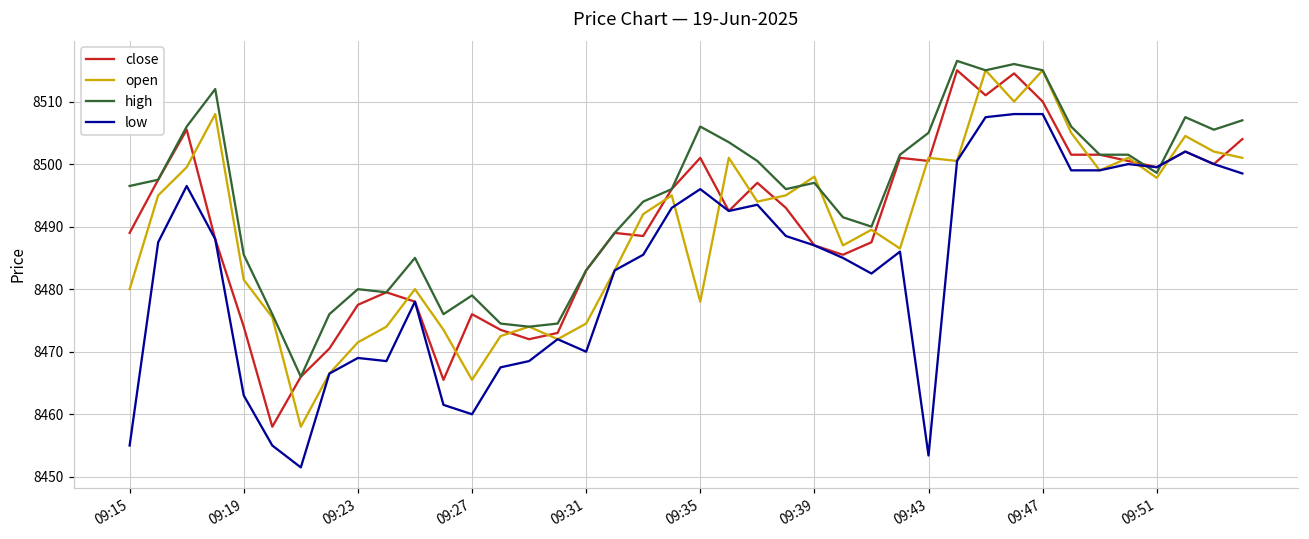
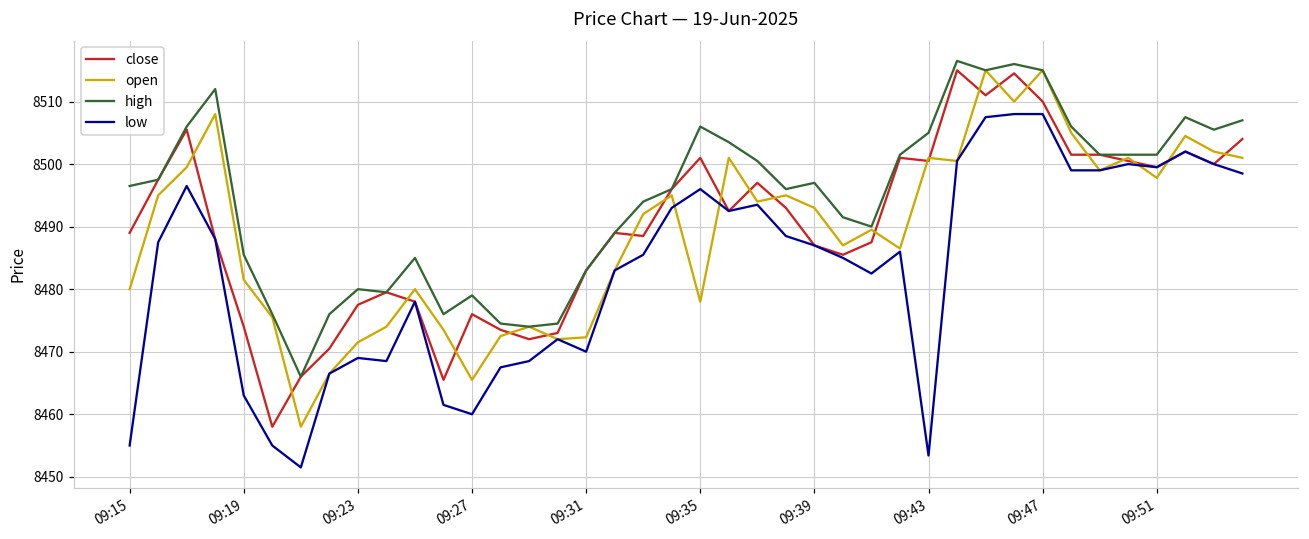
  {
    "close": {
      "09:15": 8489,
      "09:19": 8474,
      "09:23": 8478,
      "09:27": 8476,
      "09:35": 8501,
      "09:43": 8501,
      "09:47": 8510
    },
    "open": {
      "09:15": 8480,
      "09:19": 8482,
      "09:23": 8472,
      "09:27": 8466,
-     "09:31": 8475,
+     "09:31": 8472,
      "09:35": 8478,
-     "09:39": 8498,
+     "09:39": 8493,
      "09:43": 8501,
      "09:51": 8498
    },
    "high": {
      "09:15": 8497,
      "09:19": 8486,
      "09:23": 8480,
      "09:27": 8479,
      "09:35": 8506,
      "09:39": 8497,
      "09:43": 8505,
-     "09:51": 8499
+     "09:51": 8502
    },
    "low": {
      "09:15": 8455,
      "09:19": 8463,
      "09:23": 8469,
      "09:27": 8460,
      "09:31": 8470,
      "09:35": 8496,
      "09:43": 8453,
      "09:47": 8508
    }
  }
